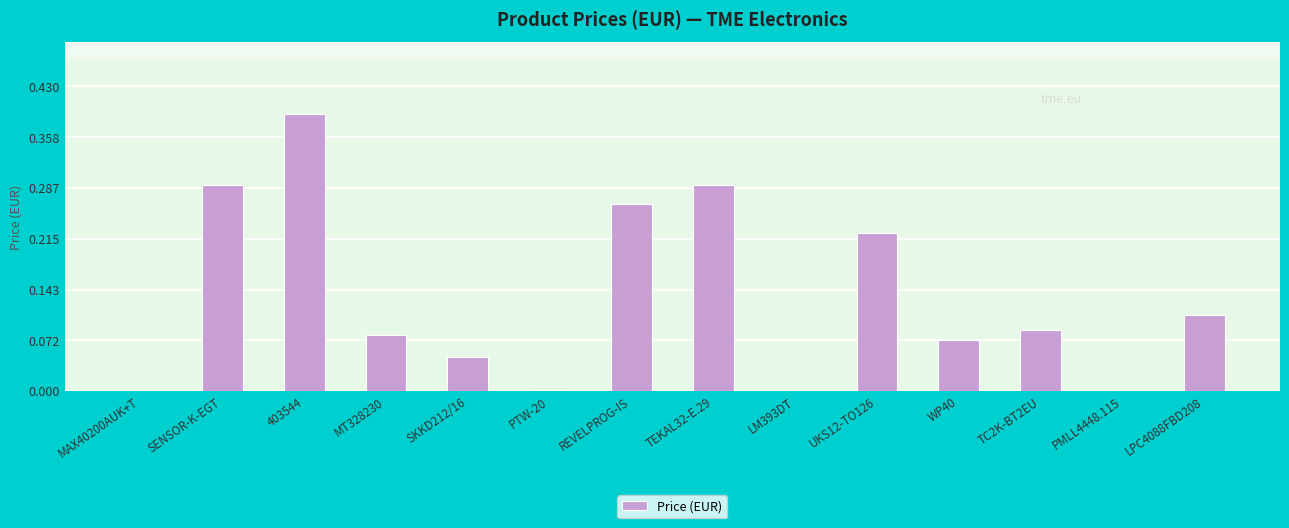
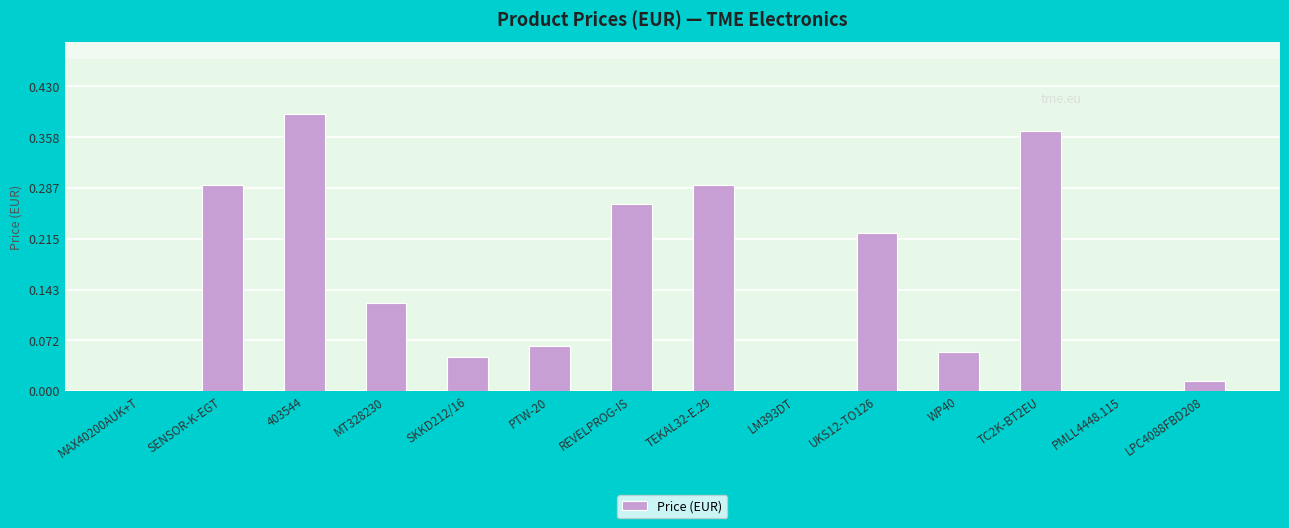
  {
    "SENSOR-K-EGT": 0.29,
    "403544": 0.39,
-   "MT328230": 0.08,
+   "MT328230": 0.12,
    "SKKD212/16": 0.05,
-   "PTW-20": 0.00,
+   "PTW-20": 0.06,
    "REVELPROG-IS": 0.26,
    "TEKAL32-E.29": 0.29,
    "UKS12-TO126": 0.22,
-   "WP40": 0.07,
-   "TC2K-BT2EU": 0.09,
-   "LPC4088FBD208": 0.11
+   "WP40": 0.06,
+   "TC2K-BT2EU": 0.37,
+   "LPC4088FBD208": 0.01
  }
